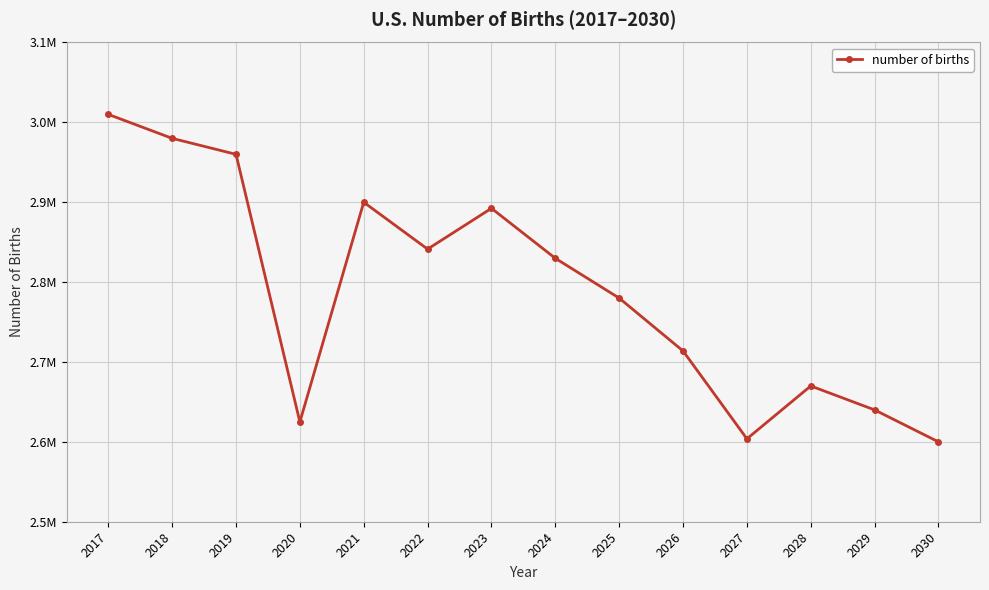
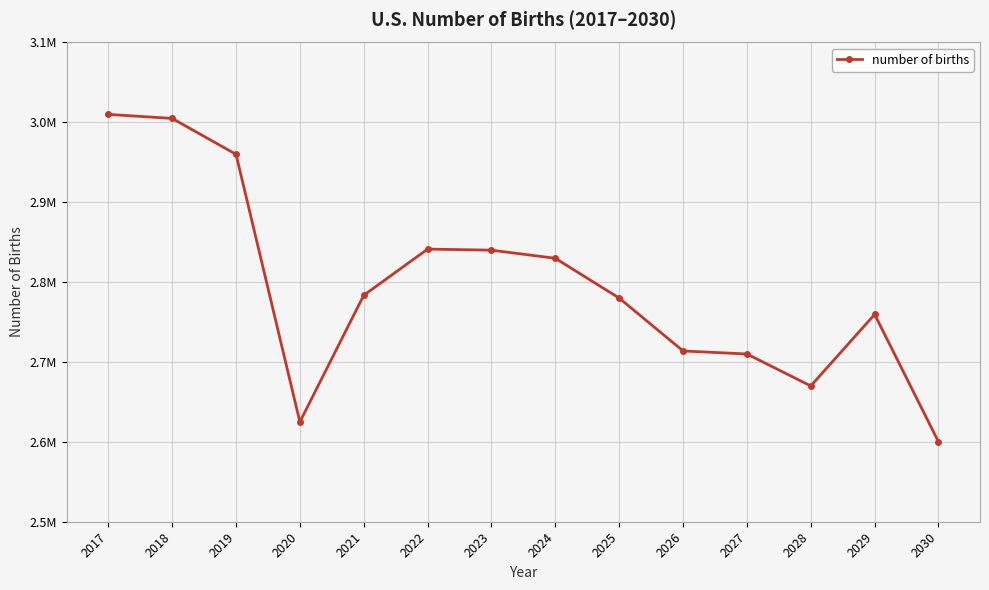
  {
    "2017": 3010000,
-   "2018": 2980000,
+   "2018": 3000000,
    "2019": 2960000,
    "2020": 2620000,
-   "2021": 2900000,
+   "2021": 2780000,
    "2022": 2840000,
-   "2023": 2890000,
+   "2023": 2840000,
    "2024": 2830000,
    "2025": 2780000,
    "2026": 2710000,
-   "2027": 2600000,
+   "2027": 2710000,
    "2028": 2670000,
-   "2029": 2640000,
+   "2029": 2760000,
    "2030": 2600000
  }
